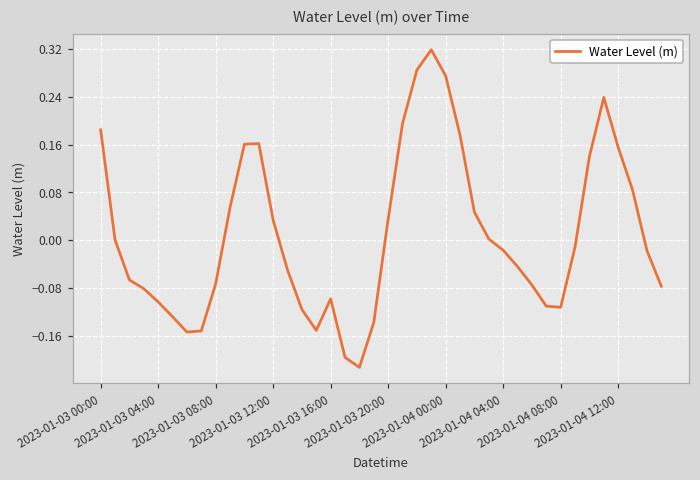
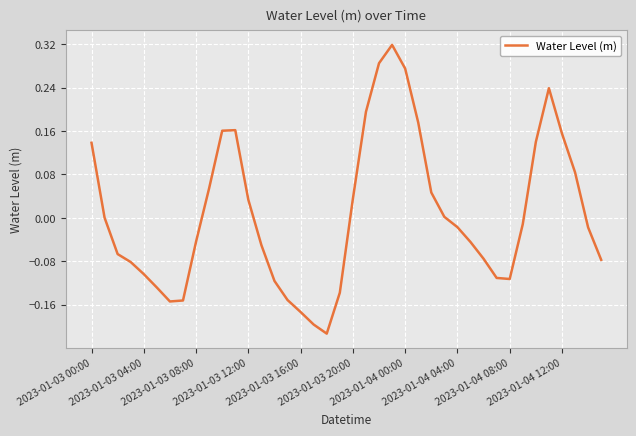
  {
-   "2023-01-03 00:00": 0.18,
+   "2023-01-03 00:00": 0.14,
    "2023-01-03 04:00": -0.10,
-   "2023-01-03 08:00": -0.07,
+   "2023-01-03 08:00": -0.04,
    "2023-01-03 12:00": 0.03,
-   "2023-01-03 16:00": -0.10,
+   "2023-01-03 16:00": -0.17,
    "2023-01-03 20:00": 0.04,
    "2023-01-04 00:00": 0.28,
    "2023-01-04 04:00": -0.02,
    "2023-01-04 08:00": -0.11,
    "2023-01-04 12:00": 0.16
  }
